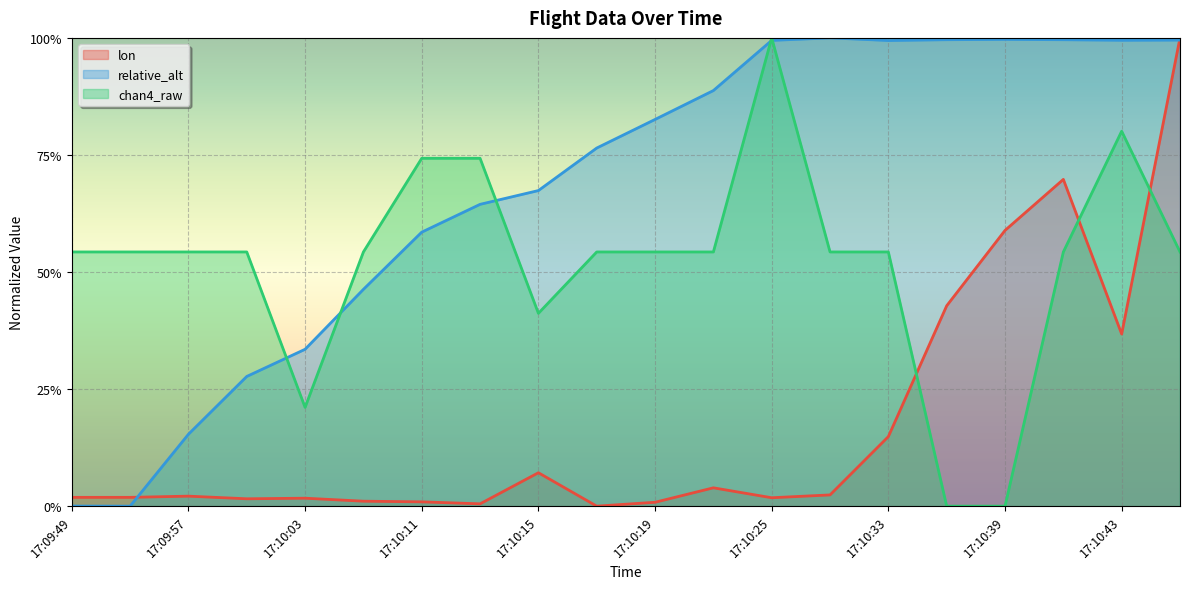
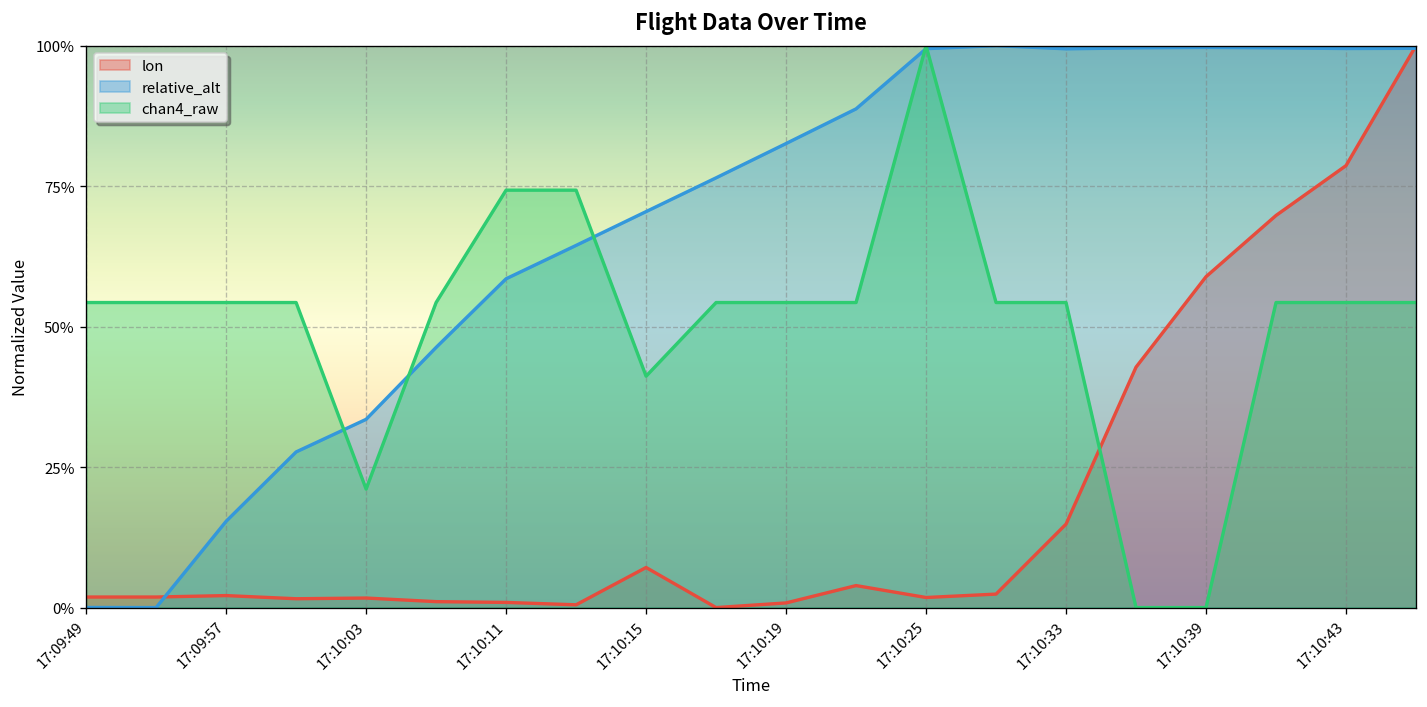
  {
    "lon": {
      "17:09:49": "2%",
      "17:09:57": "2%",
      "17:10:03": "2%",
      "17:10:11": "1%",
      "17:10:15": "7%",
      "17:10:19": "1%",
      "17:10:25": "2%",
      "17:10:33": "15%",
      "17:10:39": "59%",
-     "17:10:43": "37%"
+     "17:10:43": "79%"
    },
    "relative_alt": {
      "17:09:49": "0%",
      "17:09:57": "15%",
      "17:10:03": "34%",
      "17:10:11": "59%",
-     "17:10:15": "67%",
+     "17:10:15": "70%",
      "17:10:19": "83%",
      "17:10:33": "99%",
      "17:10:39": "100%",
      "17:10:43": "99%"
    },
    "chan4_raw": {
      "17:09:49": "54%",
      "17:09:57": "54%",
      "17:10:03": "21%",
      "17:10:11": "74%",
      "17:10:15": "41%",
      "17:10:19": "54%",
      "17:10:33": "54%",
      "17:10:39": "0%",
-     "17:10:43": "80%"
+     "17:10:43": "54%"
    }
  }
